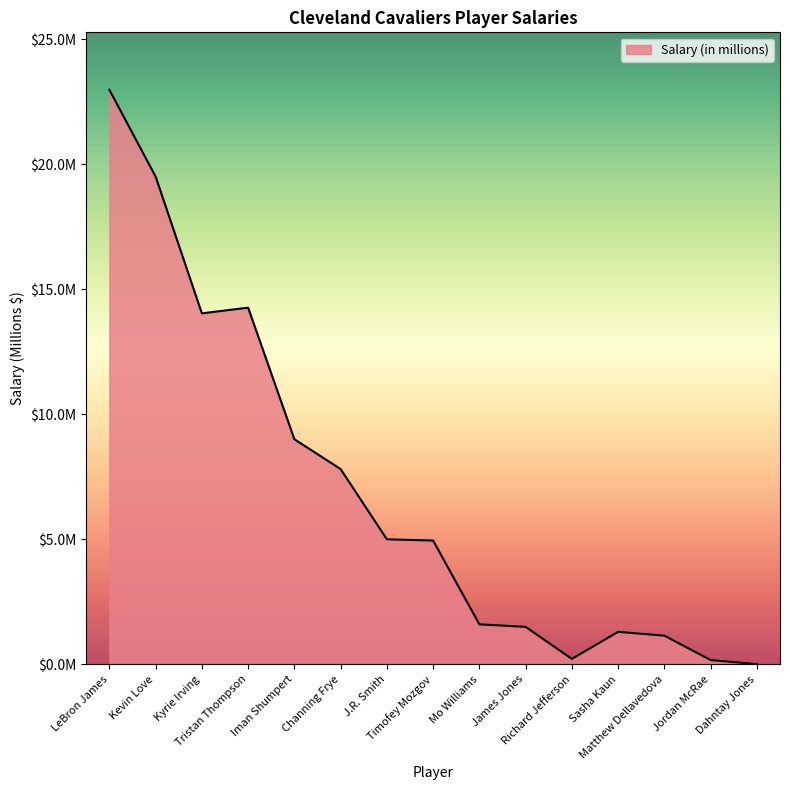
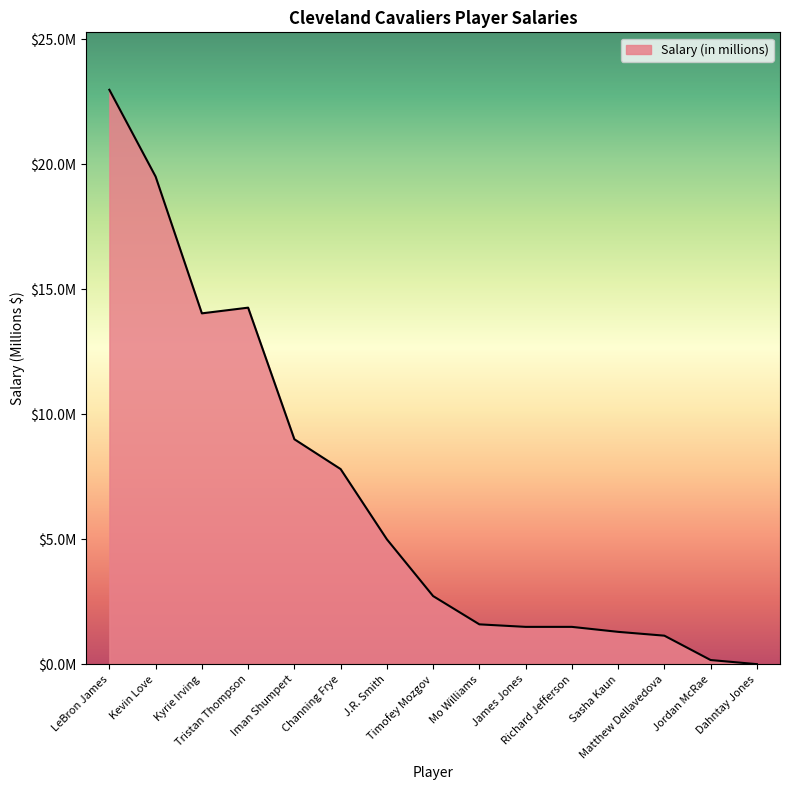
  {
    "LeBron James": "$23000000",
    "Kevin Love": "$19500000",
    "Kyrie Irving": "$14000000",
    "Tristan Thompson": "$14300000",
    "Iman Shumpert": "$9000000",
    "Channing Frye": "$7800000",
    "J.R. Smith": "$5000000",
-   "Timofey Mozgov": "$5000000",
+   "Timofey Mozgov": "$2700000",
    "Mo Williams": "$1600000",
    "James Jones": "$1500000",
-   "Richard Jefferson": "$200000",
+   "Richard Jefferson": "$1500000",
    "Sasha Kaun": "$1300000",
    "Matthew Dellavedova": "$1100000",
    "Jordan McRae": "$200000",
    "Dahntay Jones": "$0"
  }
